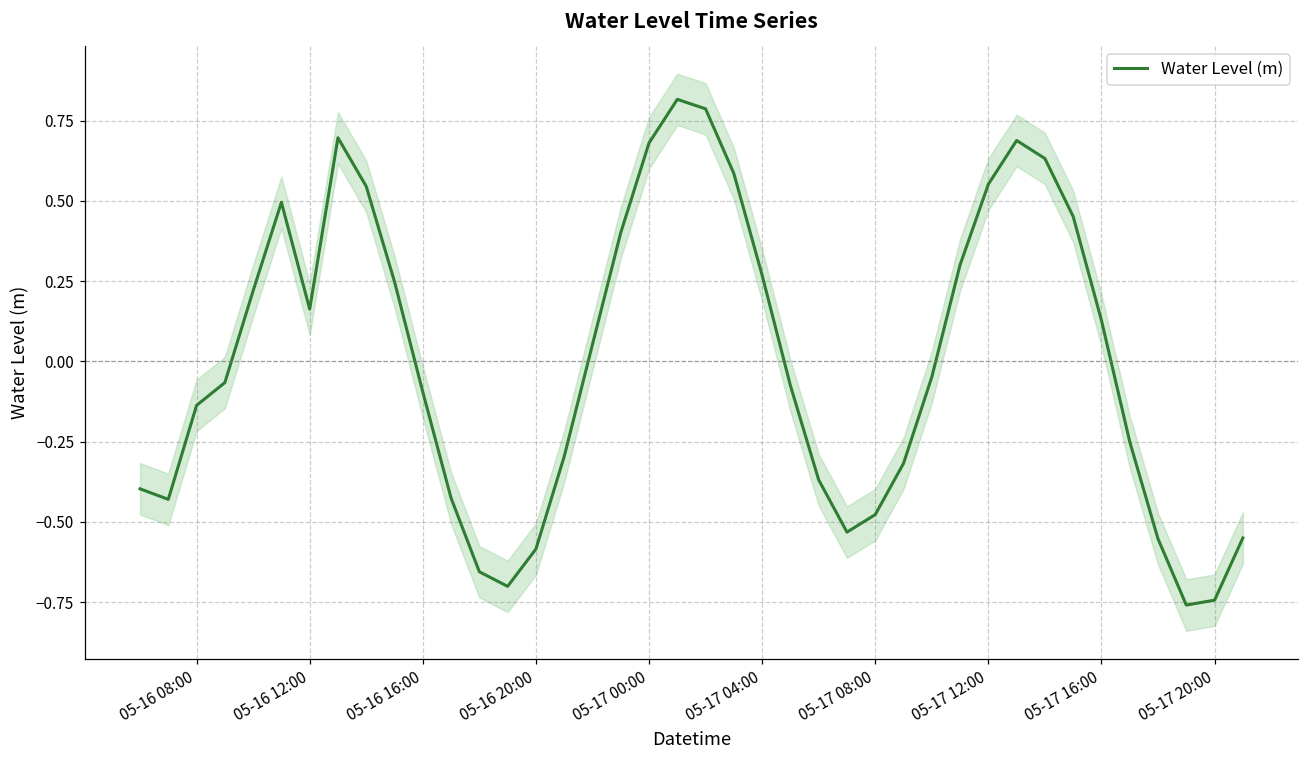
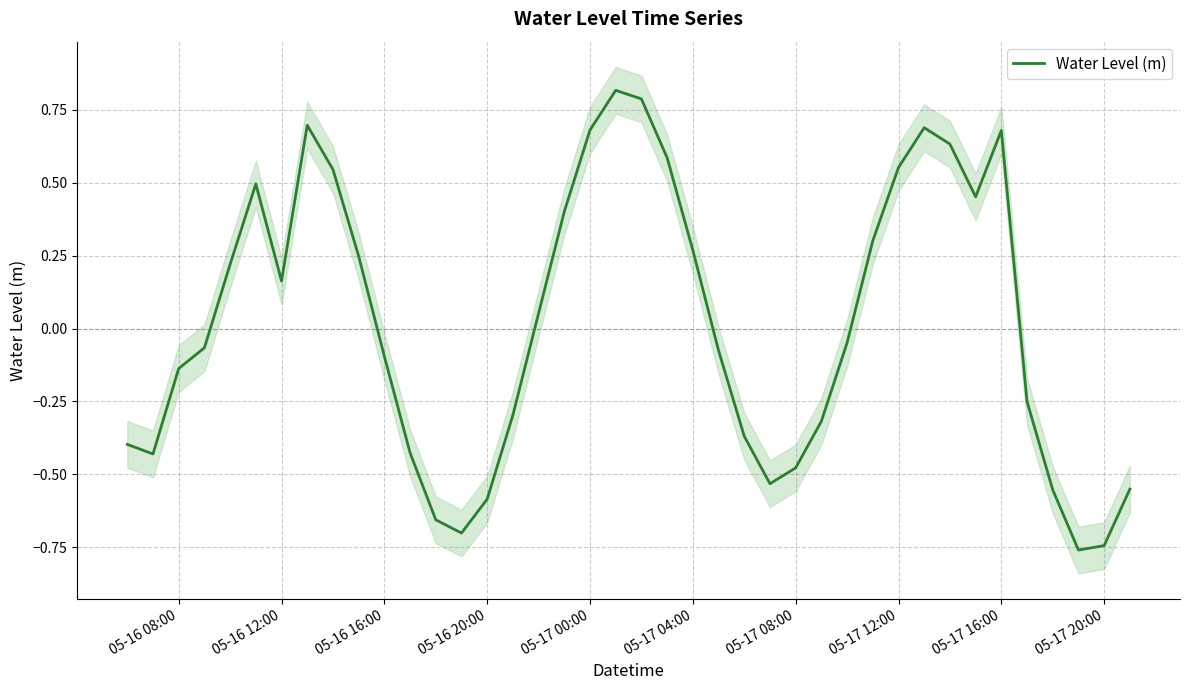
  {
    "Water Level (m)": {
      "05-16 08:00": -0.14,
      "05-16 12:00": 0.16,
      "05-16 16:00": -0.10,
      "05-16 20:00": -0.58,
      "05-17 00:00": 0.68,
      "05-17 04:00": 0.27,
      "05-17 08:00": -0.48,
      "05-17 12:00": 0.55,
-     "05-17 16:00": 0.13,
+     "05-17 16:00": 0.68,
      "05-17 20:00": -0.74
    }
  }
